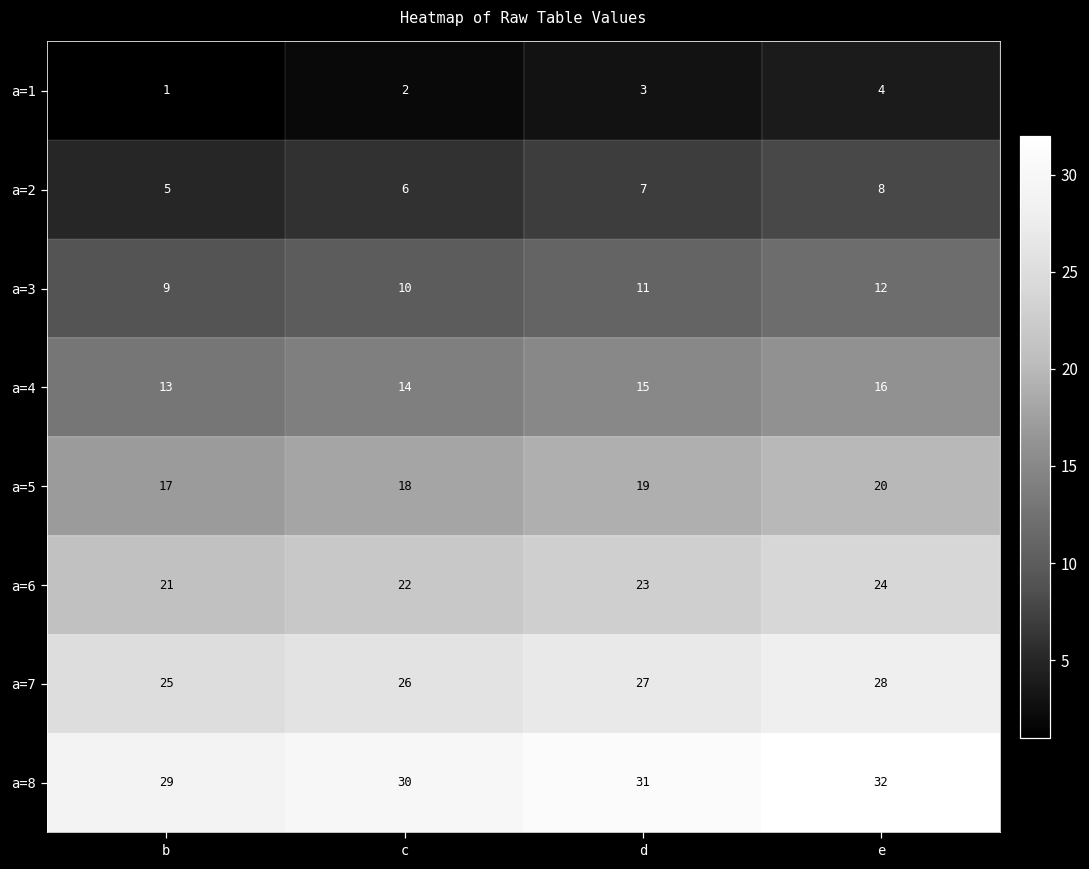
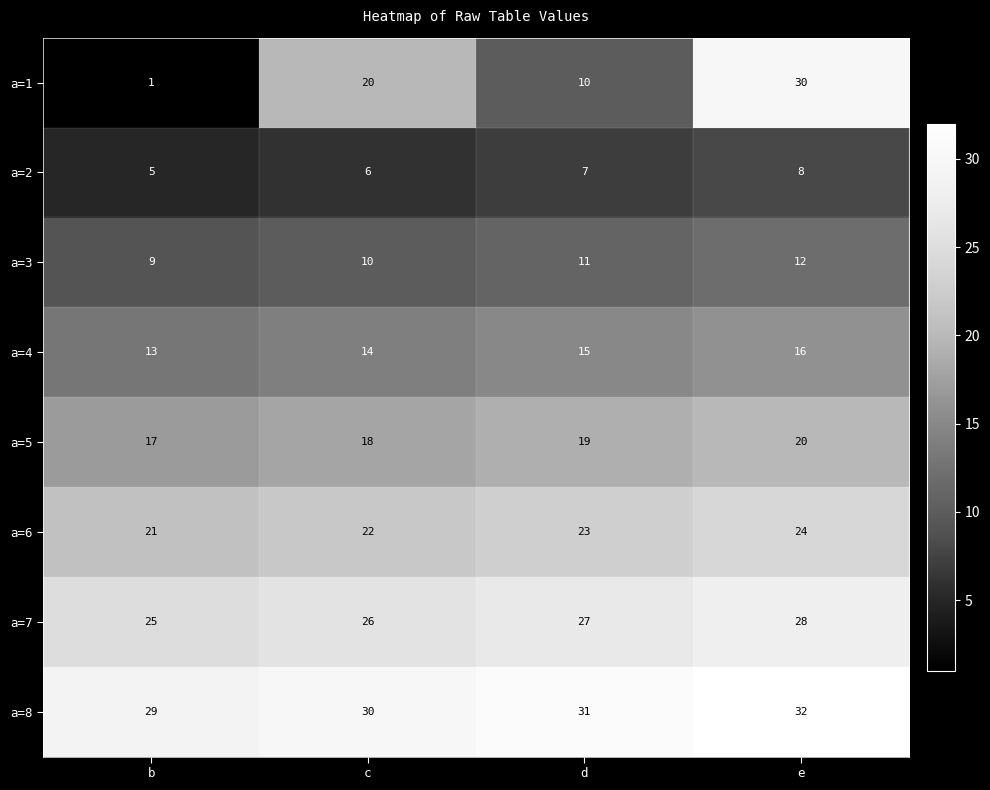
  {
    "a=1": {
      "b": 1,
-     "c": 2,
-     "d": 3,
-     "e": 4
+     "c": 20,
+     "d": 10,
+     "e": 30
    },
    "a=2": {
      "b": 5,
      "c": 6,
      "d": 7,
      "e": 8
    },
    "a=3": {
      "b": 9,
      "c": 10,
      "d": 11,
      "e": 12
    },
    "a=4": {
      "b": 13,
      "c": 14,
      "d": 15,
      "e": 16
    },
    "a=5": {
      "b": 17,
      "c": 18,
      "d": 19,
      "e": 20
    },
    "a=6": {
      "b": 21,
      "c": 22,
      "d": 23,
      "e": 24
    },
    "a=7": {
      "b": 25,
      "c": 26,
      "d": 27,
      "e": 28
    },
    "a=8": {
      "b": 29,
      "c": 30,
      "d": 31,
      "e": 32
    }
  }
